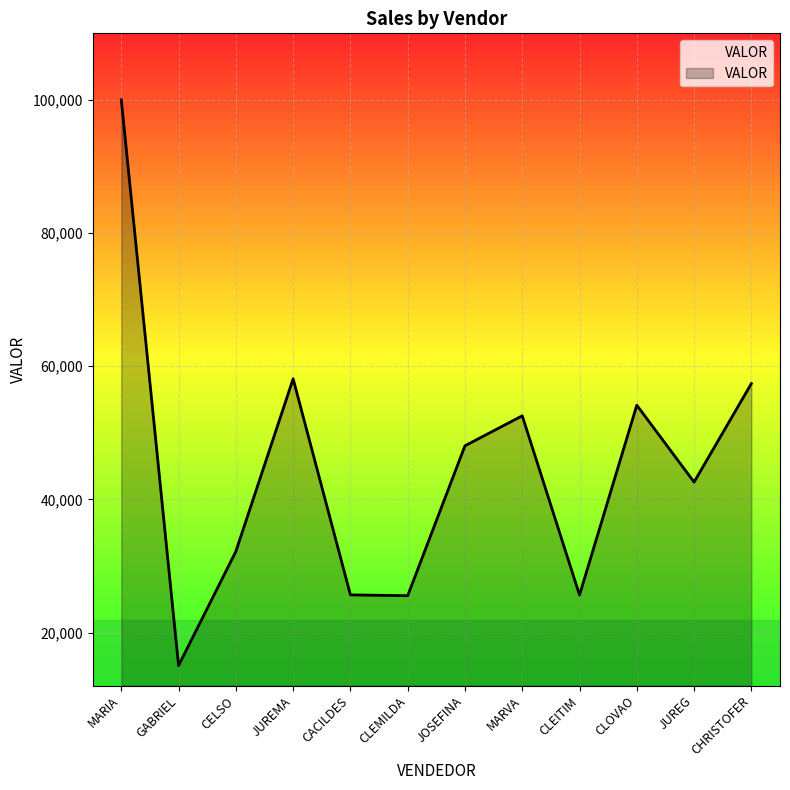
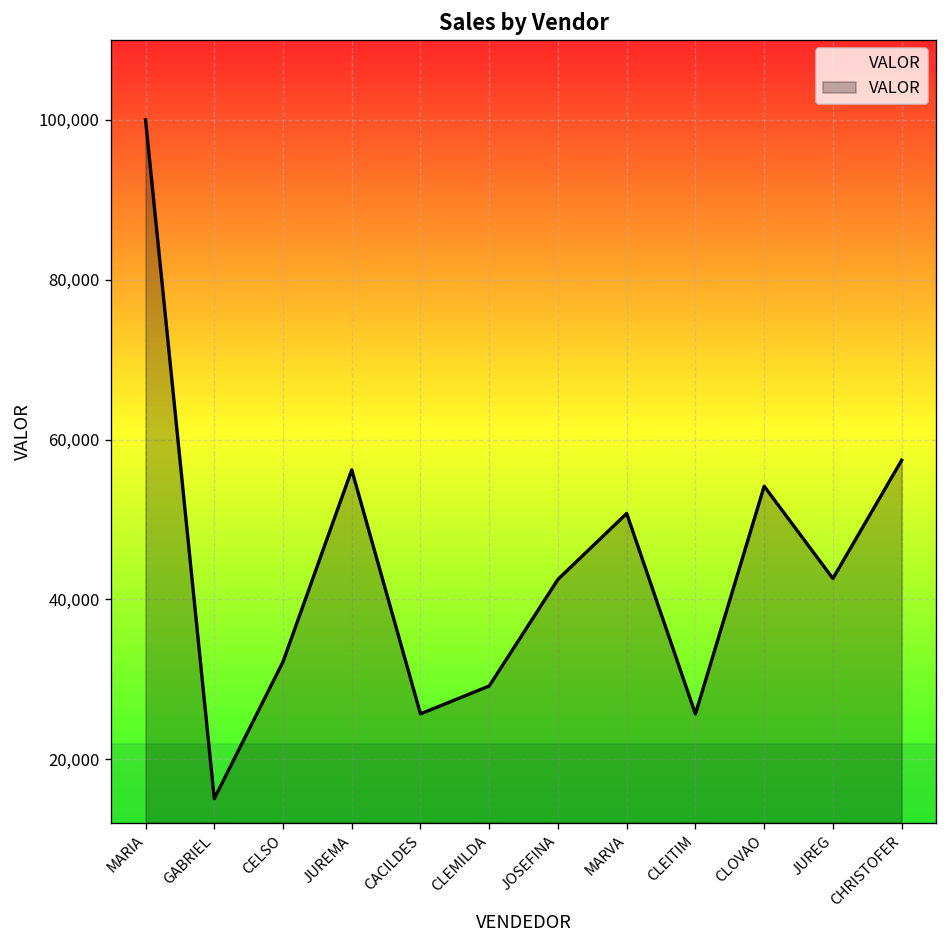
  {
    "MARIA": "100,000",
    "CELSO": "32,000",
-   "JUREMA": "58,000",
+   "JUREMA": "56,000",
    "CACILDES": "26,000",
-   "CLEMILDA": "26,000",
-   "JOSEFINA": "48,000",
-   "MARVA": "53,000",
+   "CLEMILDA": "29,000",
+   "JOSEFINA": "43,000",
+   "MARVA": "51,000",
    "CLEITIM": "26,000",
    "CLOVAO": "54,000",
    "JUREG": "43,000",
    "CHRISTOFER": "57,000"
  }
